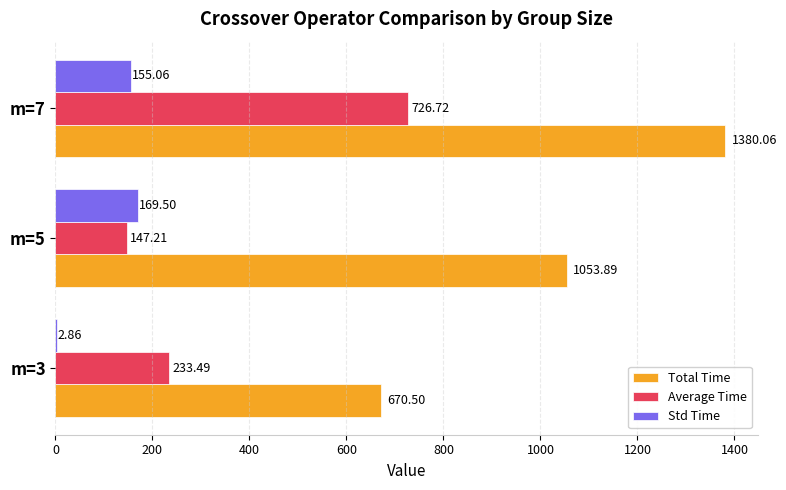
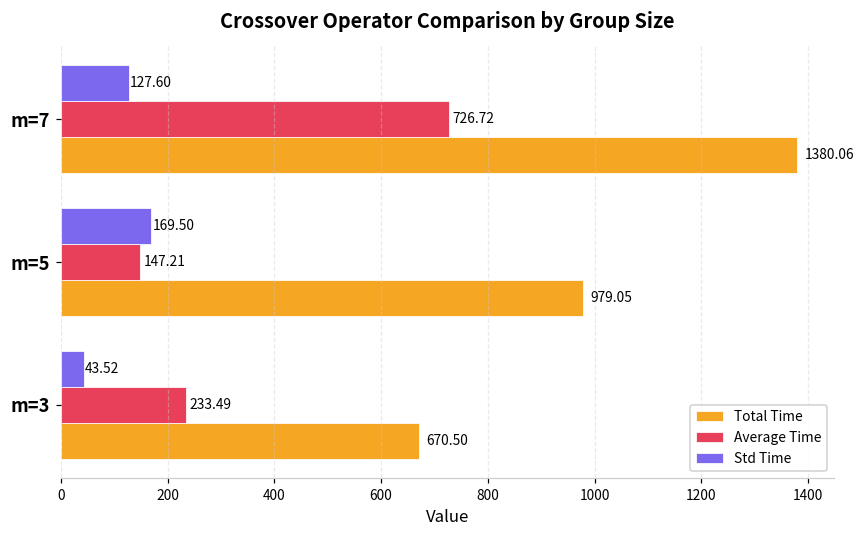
  {
    "Total Time": {
      "m=7": 1380.06,
-     "m=5": 1053.89,
+     "m=5": 979.05,
      "m=3": 670.50
    },
    "Average Time": {
      "m=7": 726.72,
      "m=5": 147.21,
      "m=3": 233.49
    },
    "Std Time": {
-     "m=7": 155.06,
+     "m=7": 127.60,
      "m=5": 169.50,
-     "m=3": 2.86
+     "m=3": 43.52
    }
  }
